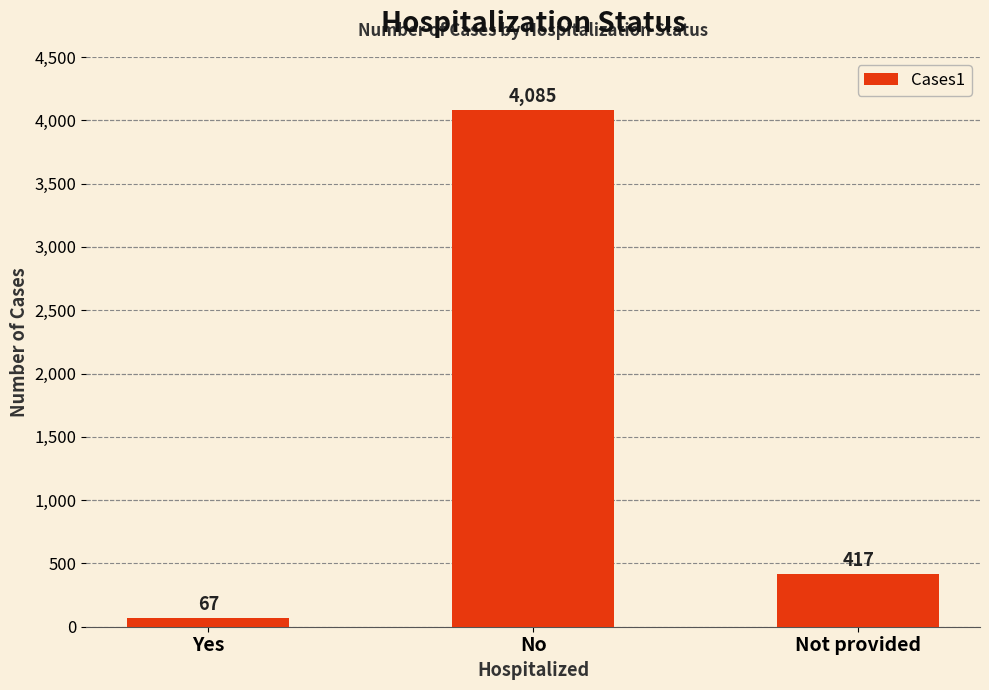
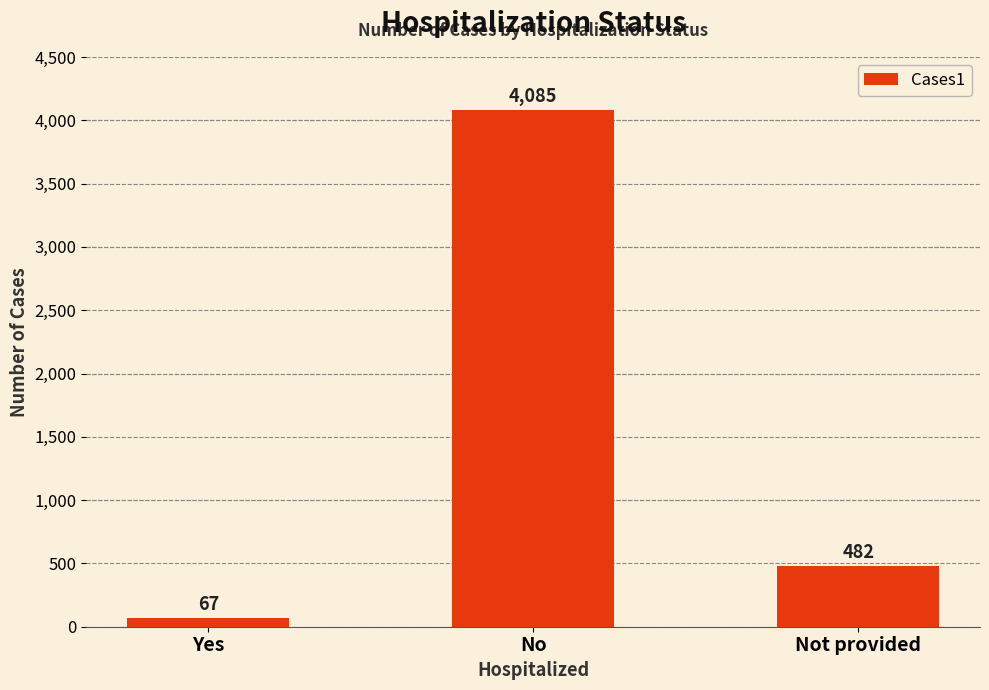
  {
    "Yes": "67",
    "No": "4,085",
-   "Not provided": "417"
+   "Not provided": "482"
  }
